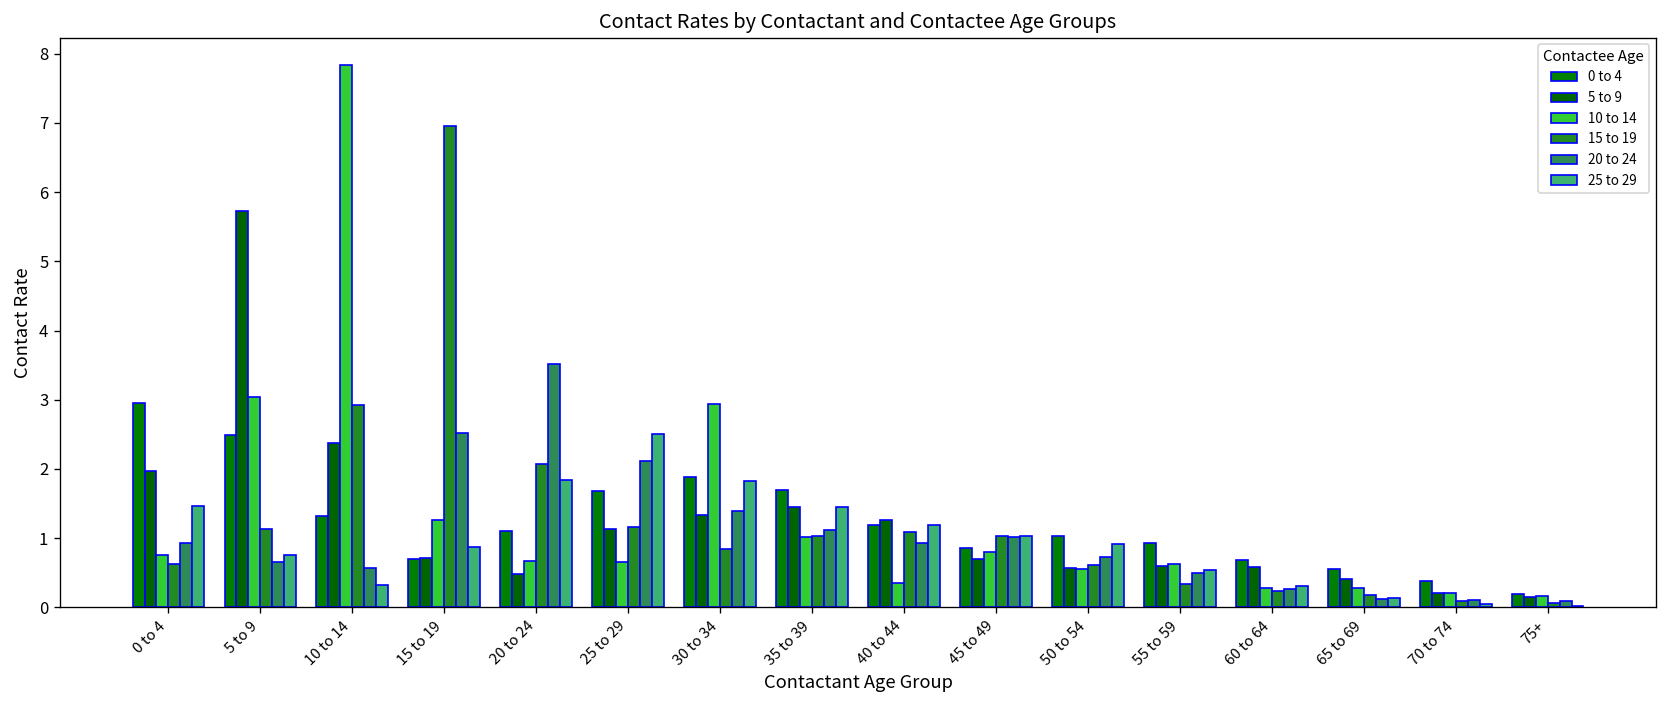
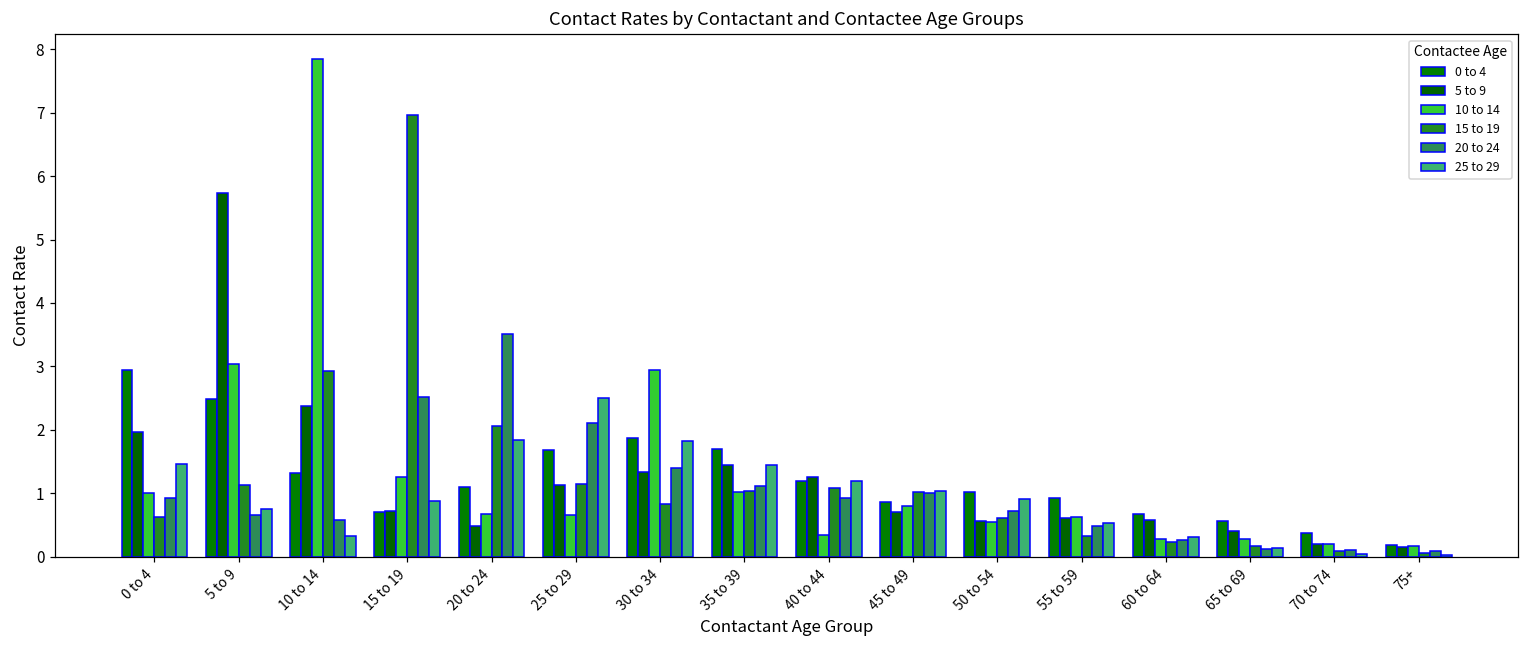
  {
    "10 to 14": {
-     "0 to 4": 0.8,
+     "0 to 4": 1.0,
      "5 to 9": 3.0,
      "10 to 14": 7.8,
      "15 to 19": 1.3,
      "20 to 24": 0.7,
      "25 to 29": 0.7,
      "30 to 34": 2.9,
      "35 to 39": 1.0,
      "40 to 44": 0.4,
      "45 to 49": 0.8,
      "50 to 54": 0.5,
      "55 to 59": 0.6,
      "60 to 64": 0.3,
      "65 to 69": 0.3,
      "70 to 74": 0.2,
      "75+": 0.2
    }
  }
